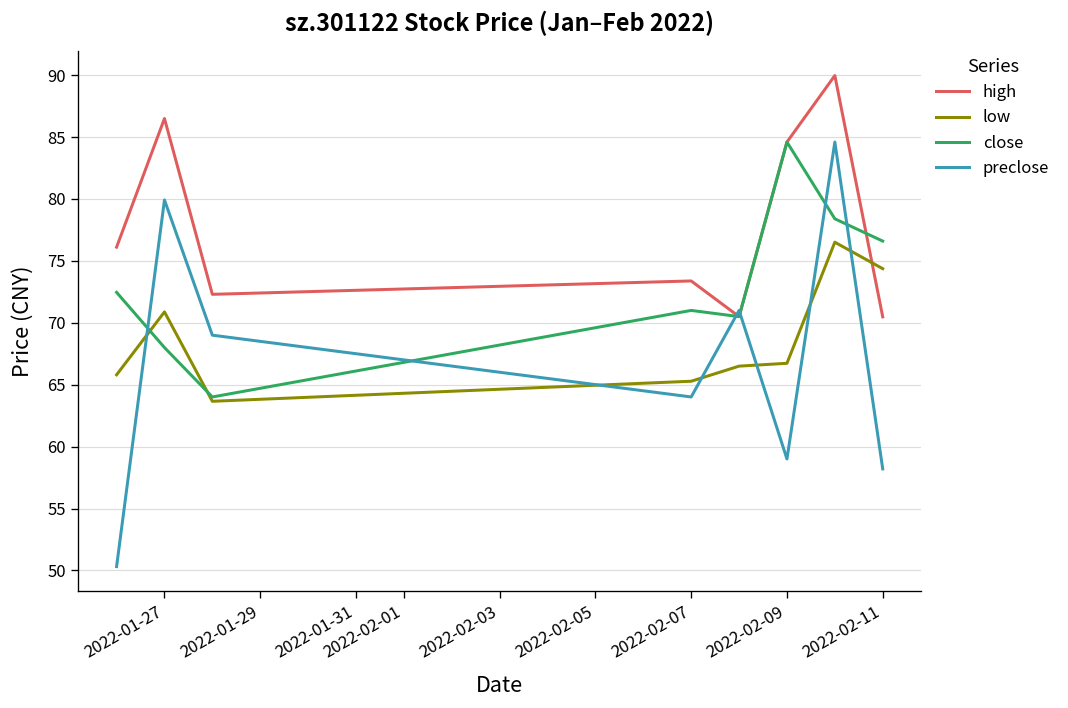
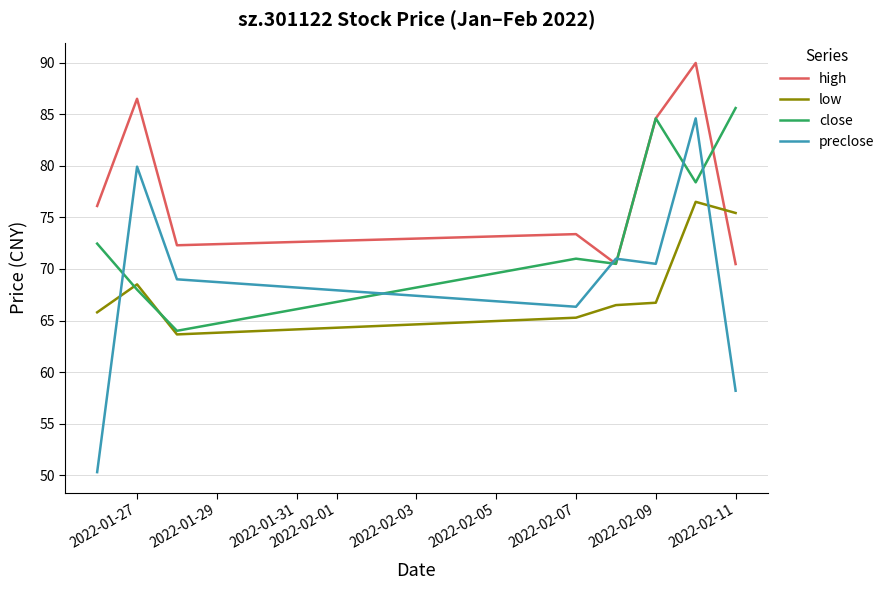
  {
    "high": {
      "2022-01-27": 86.5,
      "2022-02-07": 73.4,
      "2022-02-11": 70.5
    },
    "low": {
-     "2022-01-27": 70.9,
+     "2022-01-27": 68.5,
      "2022-02-07": 65.3,
      "2022-02-09": 66.7,
-     "2022-02-11": 74.4
+     "2022-02-11": 75.4
    },
    "close": {
      "2022-01-27": 68.0,
      "2022-02-07": 71.0,
-     "2022-02-11": 76.6
+     "2022-02-11": 85.6
    },
    "preclose": {
      "2022-01-27": 79.9,
-     "2022-02-07": 64.0,
-     "2022-02-09": 59.0,
+     "2022-02-07": 66.3,
+     "2022-02-09": 70.5,
      "2022-02-11": 58.2
    }
  }
